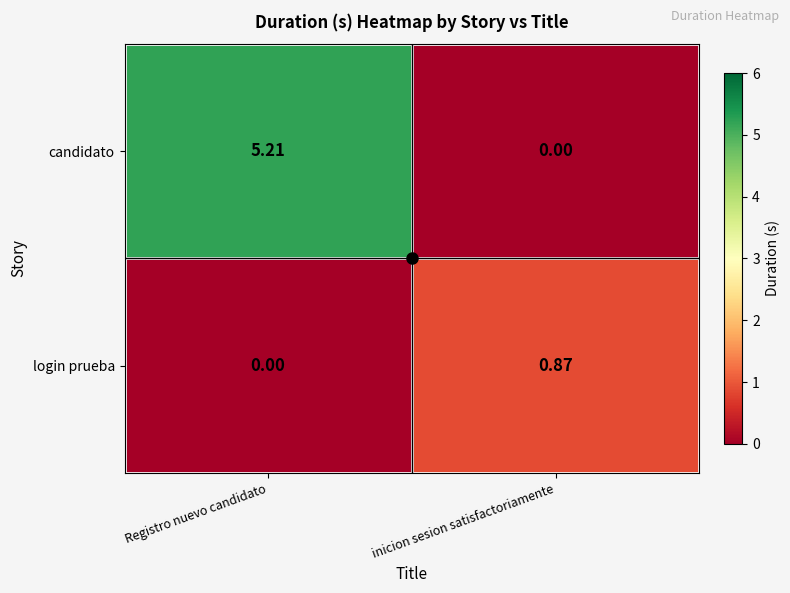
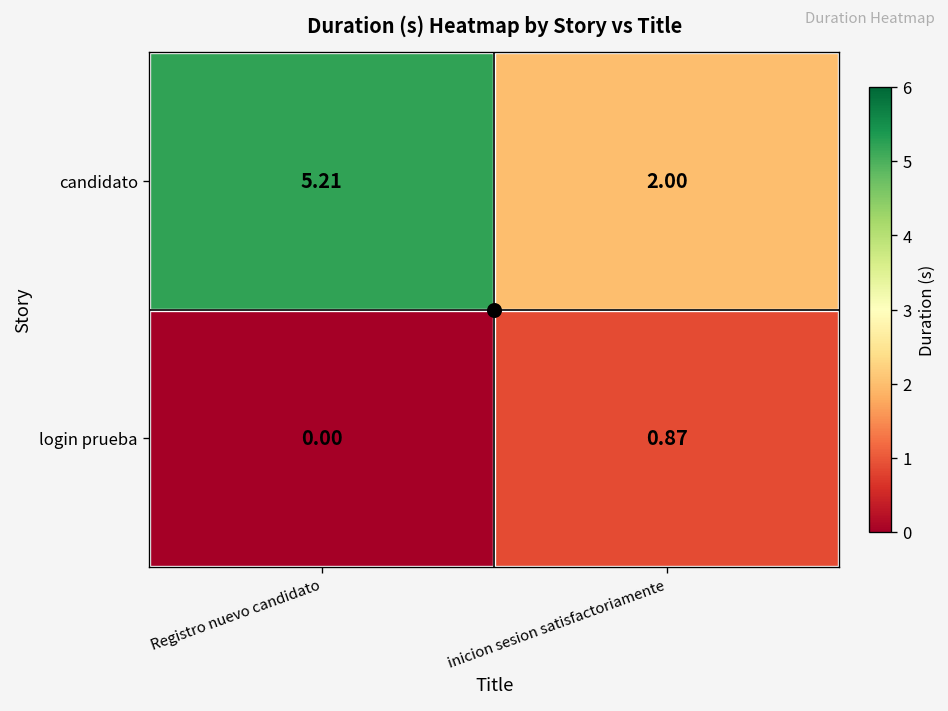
  {
    "candidato": {
      "Registro nuevo candidato": 5.21,
-     "inicion sesion satisfactoriamente": 0.00
+     "inicion sesion satisfactoriamente": 2.00
    },
    "login prueba": {
      "Registro nuevo candidato": 0.00,
      "inicion sesion satisfactoriamente": 0.87
    }
  }
